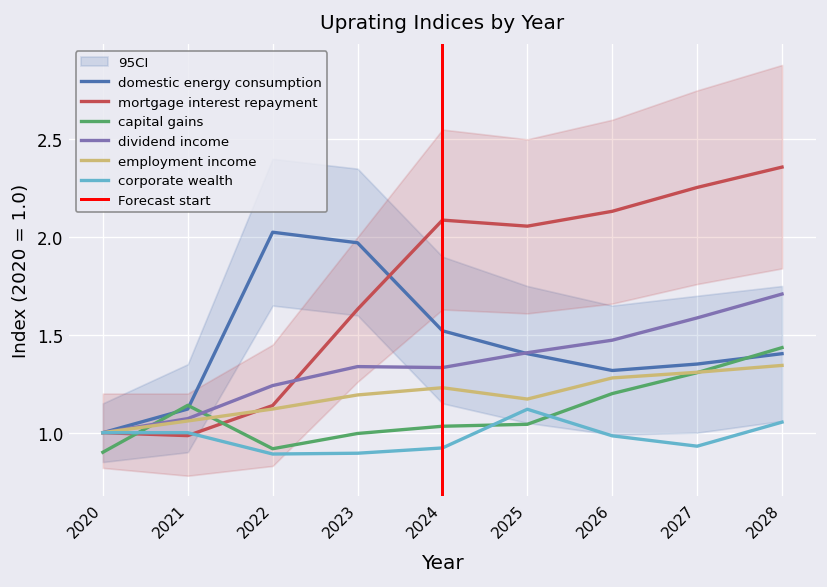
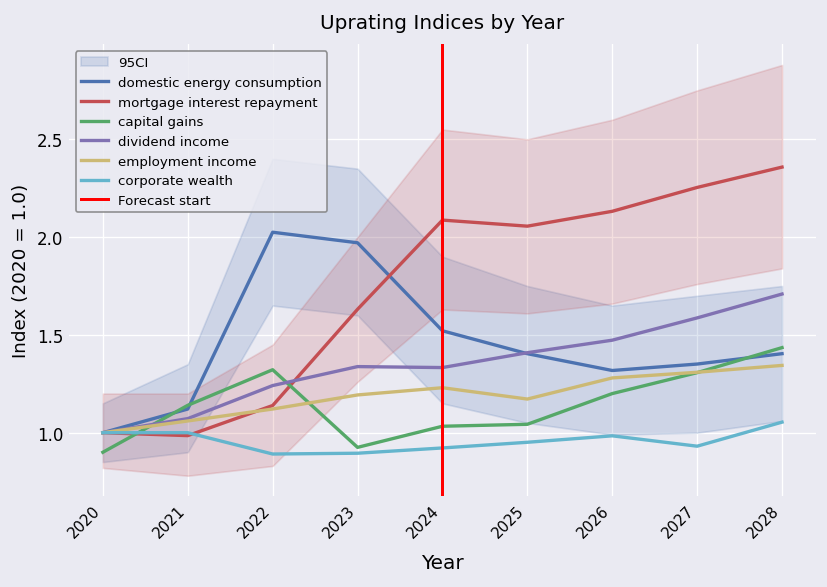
  {
    "capital gains": {
      "2020": 0.90,
      "2021": 1.14,
-     "2022": 0.92,
-     "2023": 1.00,
+     "2022": 1.32,
+     "2023": 0.93,
      "2024": 1.03,
      "2025": 1.04,
      "2026": 1.20,
      "2028": 1.44
    },
    "employment income": {
      "2022": 1.12,
      "2023": 1.19,
      "2024": 1.23,
      "2025": 1.17,
      "2026": 1.28,
      "2028": 1.34
    },
    "corporate wealth": {
      "2022": 0.89,
      "2023": 0.90,
      "2024": 0.92,
-     "2025": 1.12,
+     "2025": 0.95,
      "2026": 0.98,
      "2027": 0.93,
      "2028": 1.05
    }
  }
